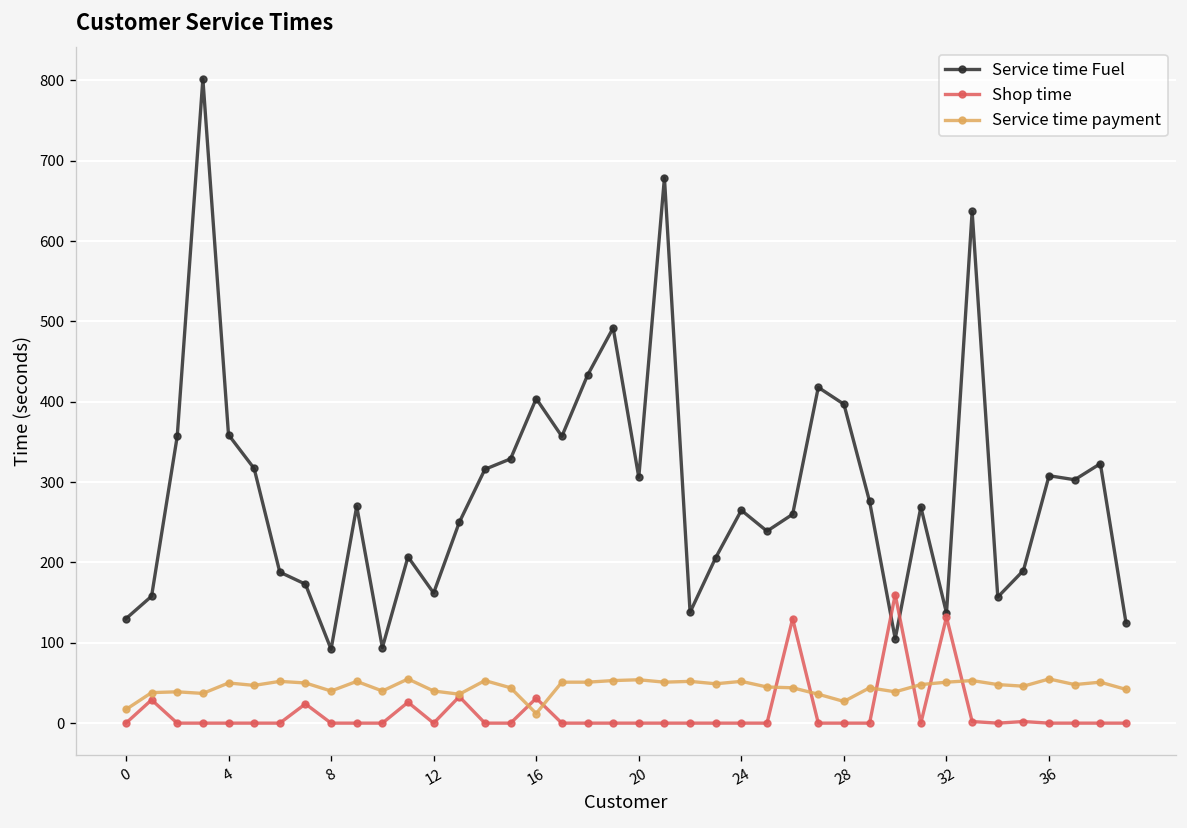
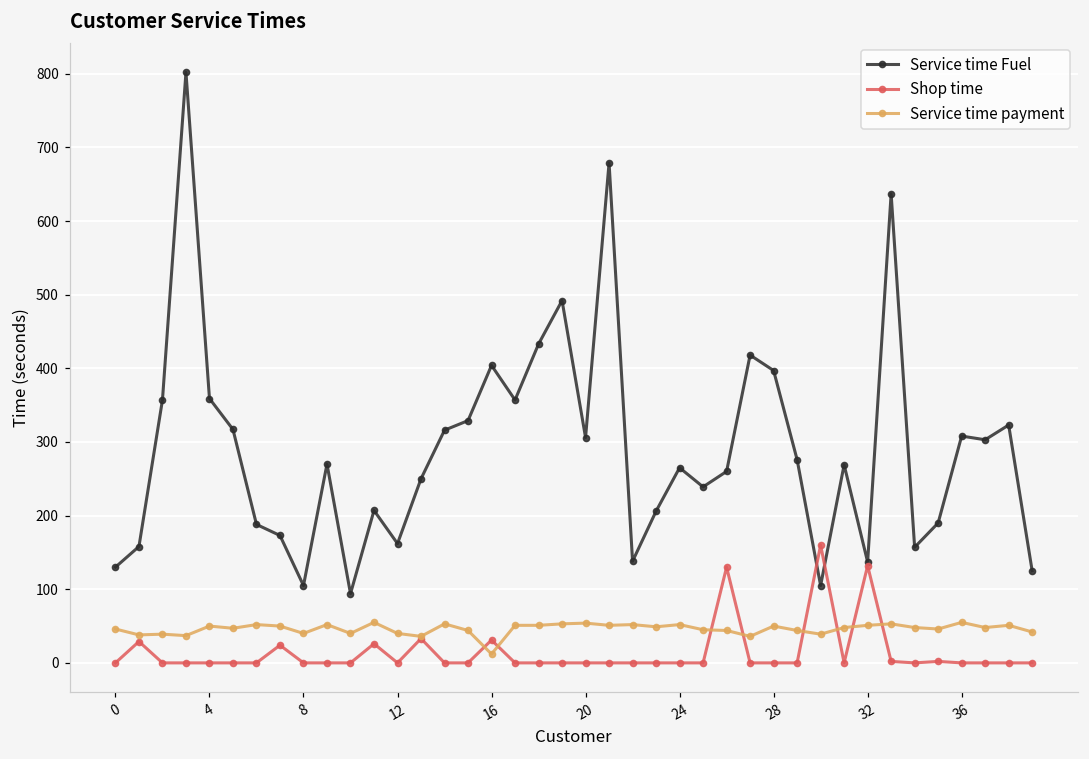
  {
    "Service time Fuel": {
      "0": 130,
      "4": 360,
-     "8": 90,
+     "8": 110,
      "12": 160,
      "16": 400,
      "20": 310,
      "24": 270,
      "28": 400,
      "32": 140,
      "36": 310
    },
    "Shop time": {
      "0": 0,
      "4": 0,
      "8": 0,
      "12": 0,
      "16": 30,
      "20": 0,
      "24": 0,
      "28": 0,
      "32": 130,
      "36": 0
    },
    "Service time payment": {
-     "0": 20,
+     "0": 50,
      "4": 50,
      "8": 40,
      "12": 40,
      "16": 10,
      "20": 50,
      "24": 50,
-     "28": 30,
+     "28": 50,
      "32": 50,
      "36": 60
    }
  }
